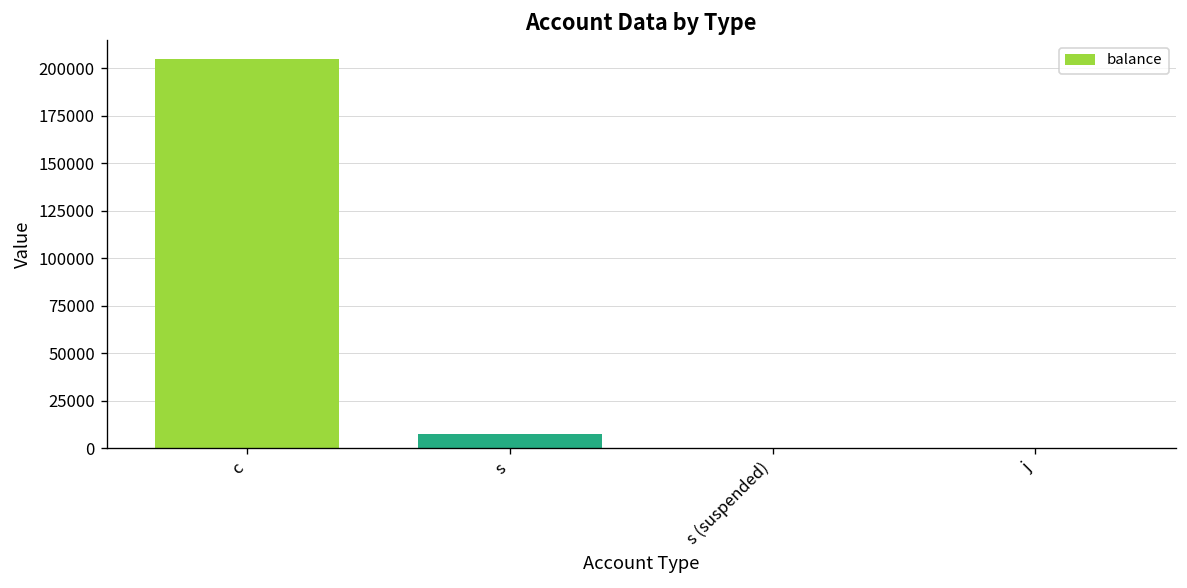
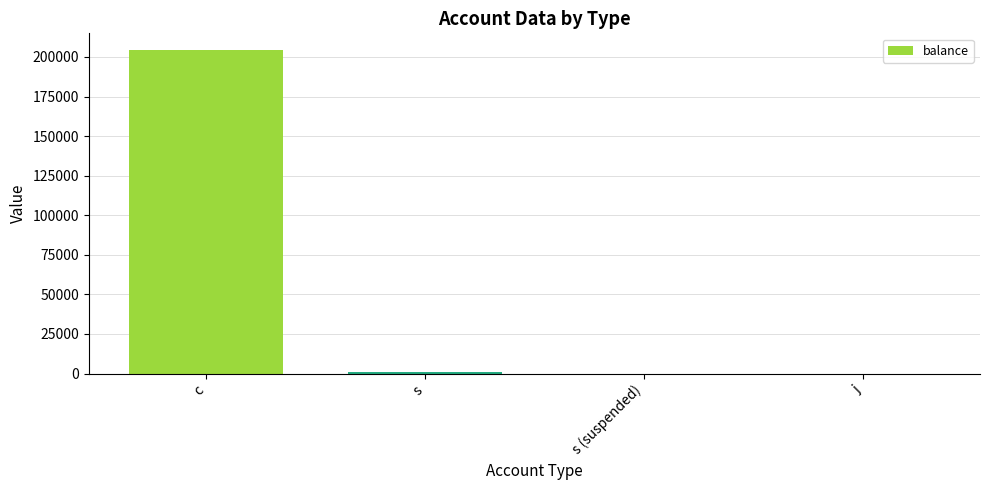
  {
    "c": 205000,
-   "s": 7000,
+   "s": 1000,
    "s (suspended)": 0,
    "j": 0
  }
